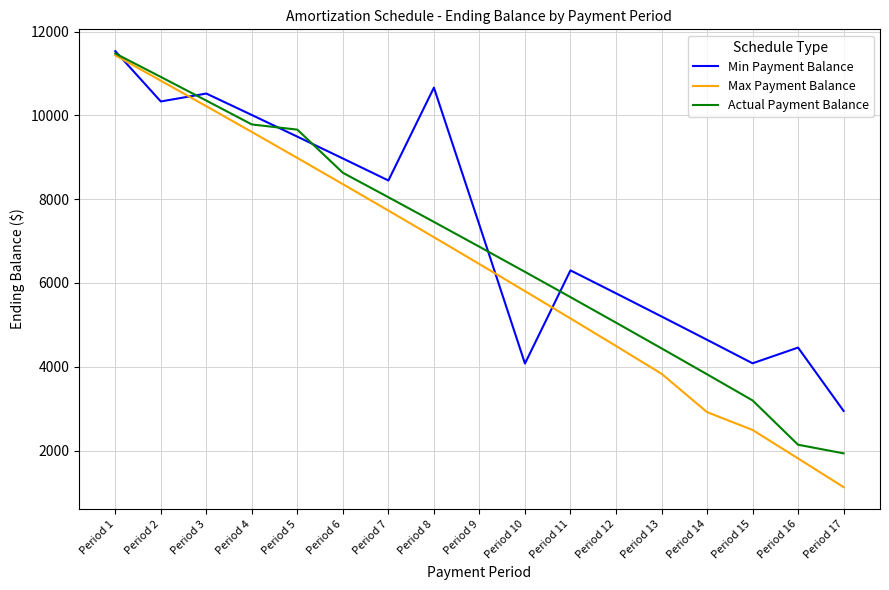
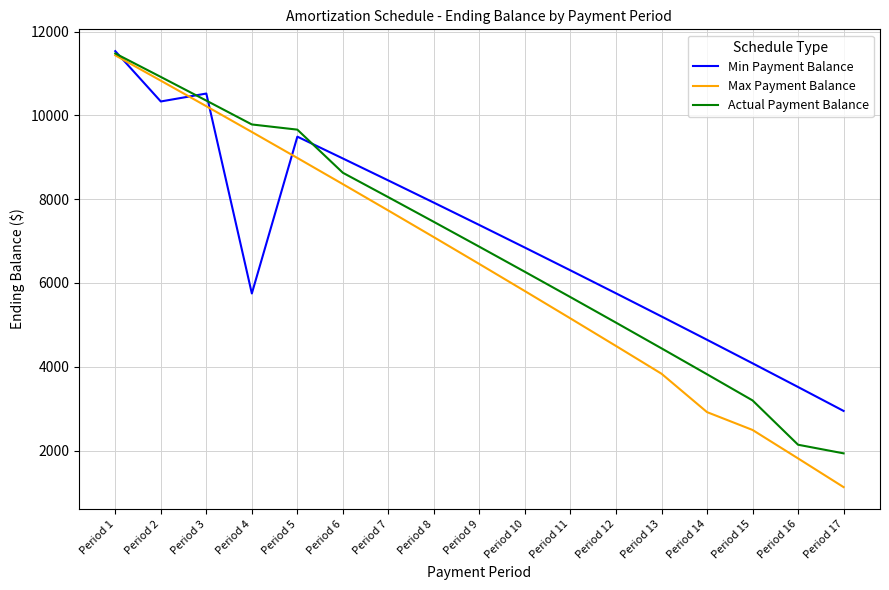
  {
    "Min Payment Balance": {
      "Period 2": 10300,
      "Period 3": 10500,
-     "Period 4": 10000,
+     "Period 4": 5800,
      "Period 5": 9500,
      "Period 6": 9000,
      "Period 7": 8400,
-     "Period 8": 10700,
+     "Period 8": 7900,
      "Period 9": 7400,
-     "Period 10": 4100,
+     "Period 10": 6800,
      "Period 11": 6300,
      "Period 12": 5800,
      "Period 13": 5200,
      "Period 14": 4600,
      "Period 15": 4100,
-     "Period 16": 4500,
+     "Period 16": 3500,
      "Period 17": 2900
    },
    "Max Payment Balance": {
      "Period 2": 10800,
      "Period 3": 10200,
      "Period 4": 9600,
      "Period 5": 9000,
      "Period 6": 8400,
      "Period 7": 7700,
      "Period 8": 7100,
      "Period 9": 6500,
      "Period 10": 5800,
      "Period 11": 5200,
      "Period 12": 4500,
      "Period 13": 3800,
      "Period 14": 2900,
      "Period 15": 2500,
      "Period 16": 1800,
      "Period 17": 1100
    },
    "Actual Payment Balance": {
      "Period 2": 10900,
      "Period 3": 10400,
      "Period 4": 9800,
      "Period 5": 9700,
      "Period 6": 8600,
      "Period 7": 8000,
      "Period 8": 7500,
      "Period 9": 6900,
      "Period 10": 6300,
      "Period 11": 5700,
      "Period 12": 5100,
      "Period 13": 4400,
      "Period 14": 3800,
      "Period 15": 3200,
      "Period 16": 2100,
      "Period 17": 1900
    }
  }
